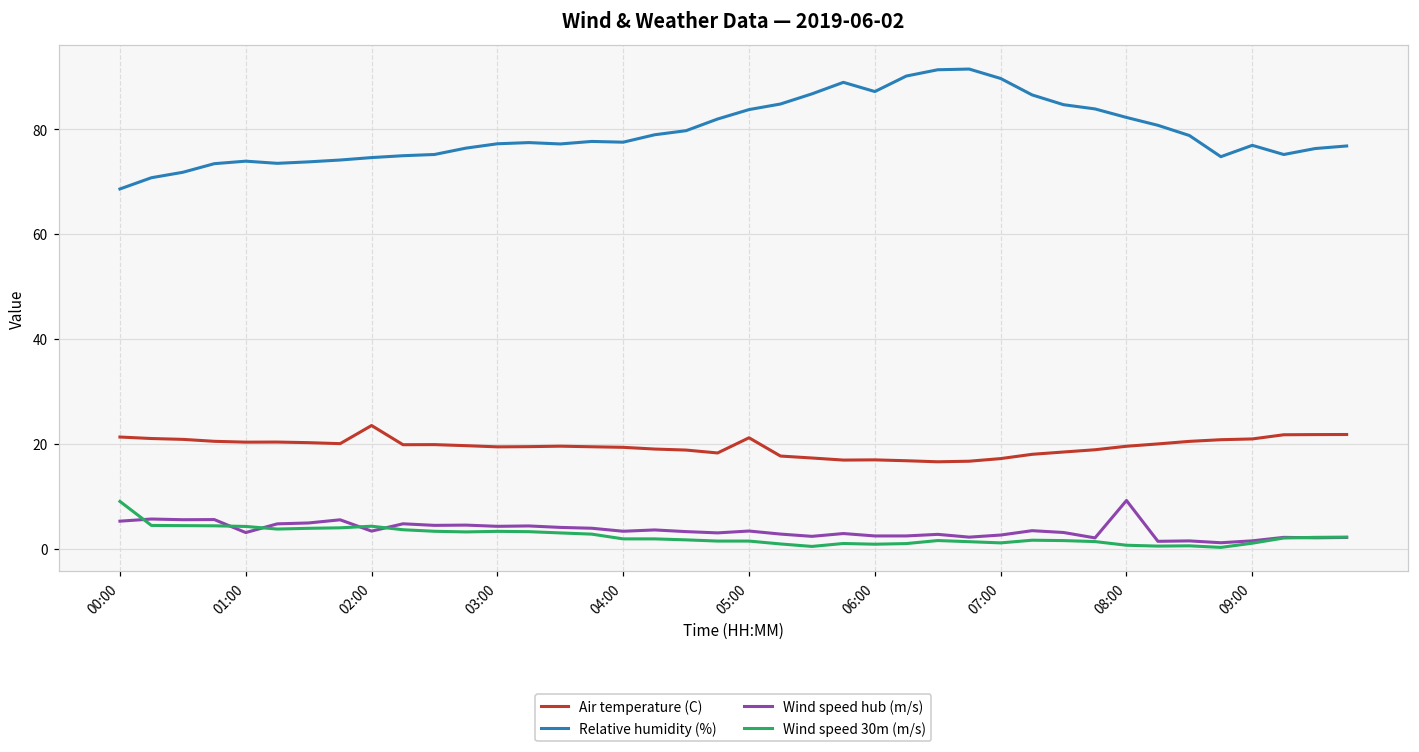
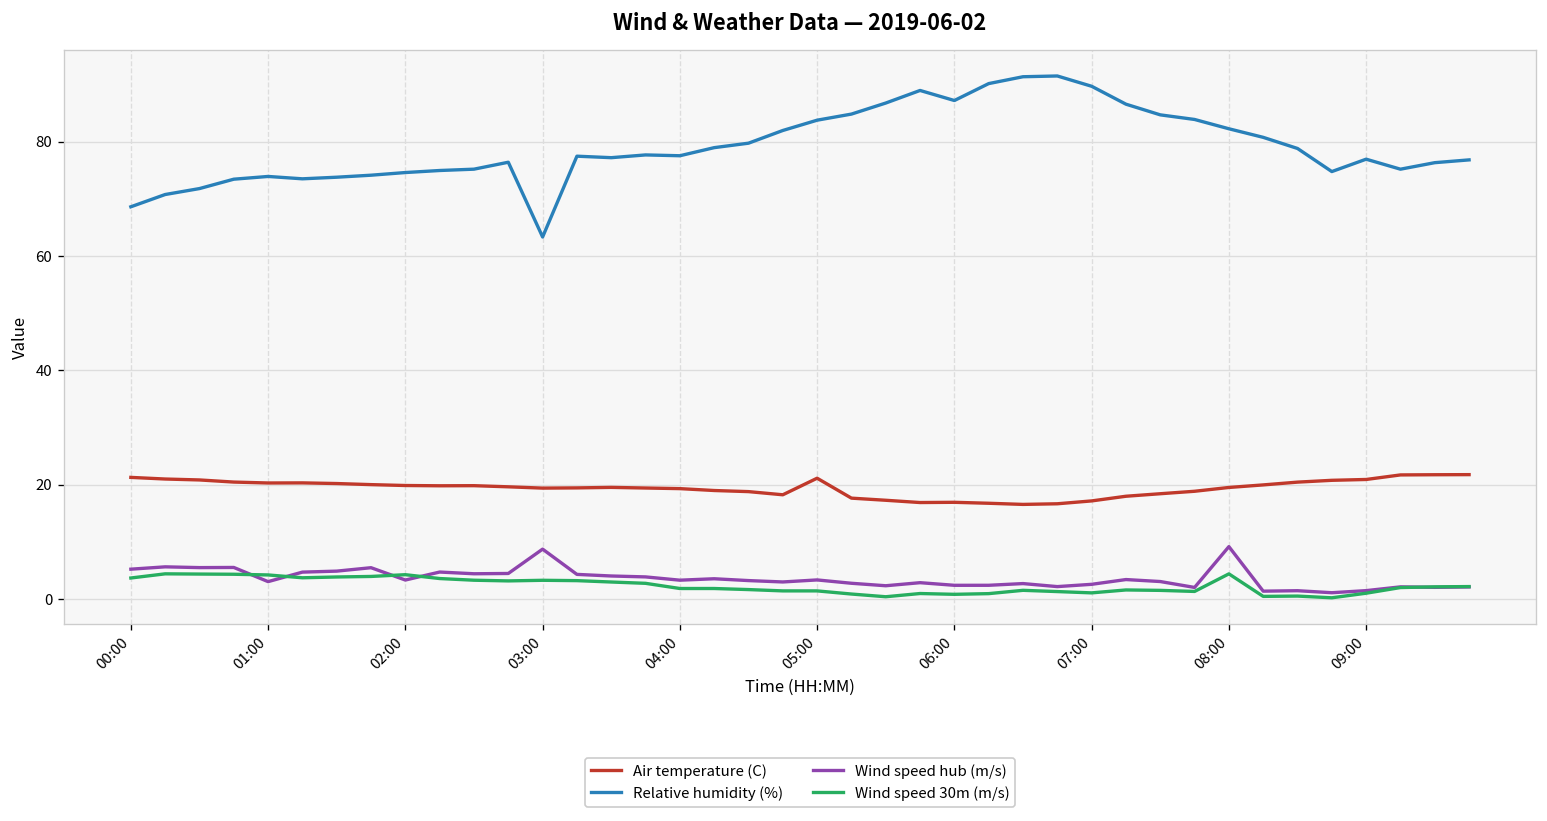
  {
    "Air temperature (C)": {
      "00:00": 21,
      "01:00": 20,
-     "02:00": 23,
+     "02:00": 20,
      "03:00": 19,
      "04:00": 19,
      "05:00": 21,
      "06:00": 17,
      "07:00": 17,
      "08:00": 20,
      "09:00": 21
    },
    "Relative humidity (%)": {
      "00:00": 69,
      "01:00": 74,
      "02:00": 75,
-     "03:00": 77,
+     "03:00": 63,
      "04:00": 78,
      "05:00": 84,
      "06:00": 87,
      "07:00": 90,
      "08:00": 82,
      "09:00": 77
    },
    "Wind speed hub (m/s)": {
      "00:00": 5,
      "01:00": 3,
      "02:00": 3,
-     "03:00": 4,
+     "03:00": 9,
      "04:00": 3,
      "05:00": 3,
      "06:00": 2,
      "07:00": 3,
      "08:00": 9
    },
    "Wind speed 30m (m/s)": {
-     "00:00": 9,
+     "00:00": 4,
      "01:00": 4,
      "02:00": 4,
      "03:00": 3,
      "04:00": 2,
      "05:00": 1,
      "06:00": 1,
      "07:00": 1,
-     "08:00": 1
+     "08:00": 4
    }
  }
